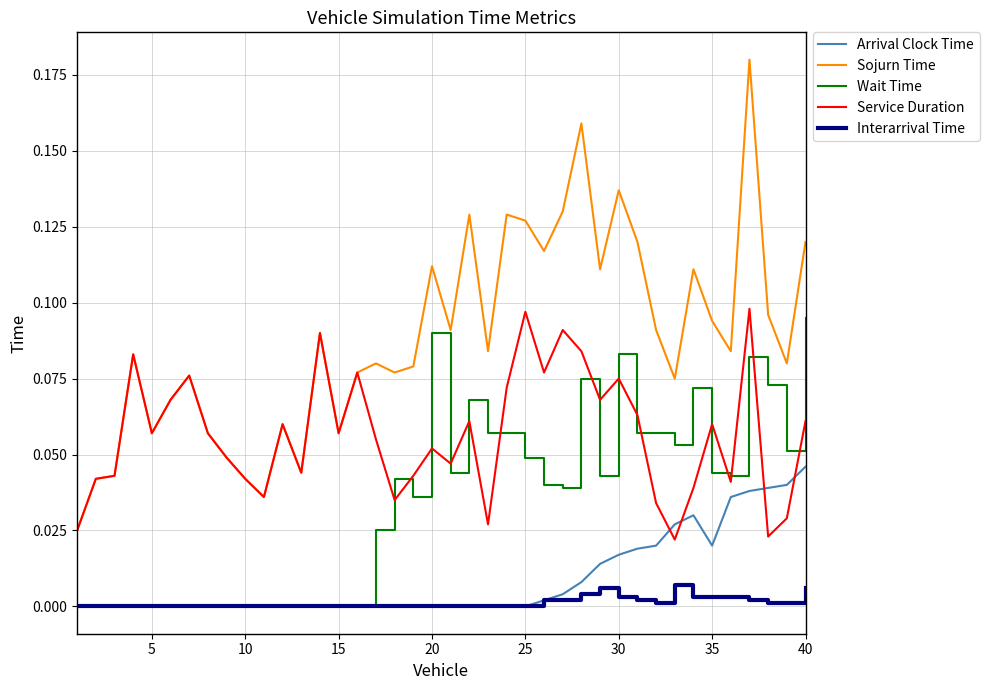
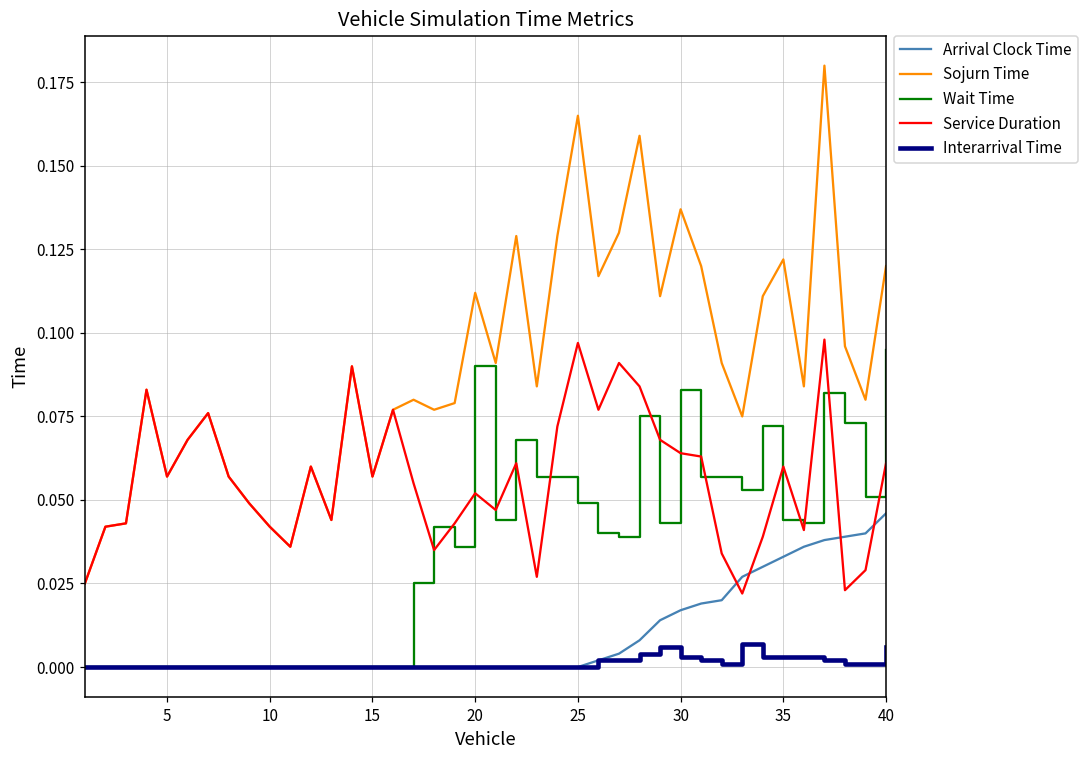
  {
    "Arrival Clock Time": {
      "30": 0.017,
-     "35": 0.020,
+     "35": 0.033,
      "40": 0.046
    },
    "Sojurn Time": {
      "20": 0.112,
-     "25": 0.127,
+     "25": 0.165,
      "30": 0.137,
-     "35": 0.094,
+     "35": 0.122,
      "40": 0.120
    },
    "Wait Time": {
      "20": 0.090,
      "25": 0.049,
      "30": 0.083,
      "35": 0.044,
      "40": 0.095
    },
    "Service Duration": {
      "20": 0.052,
      "25": 0.097,
-     "30": 0.075,
+     "30": 0.064,
      "35": 0.060,
      "40": 0.061
    },
    "Interarrival Time": {
      "30": 0.003,
      "35": 0.003,
      "40": 0.006
    }
  }
